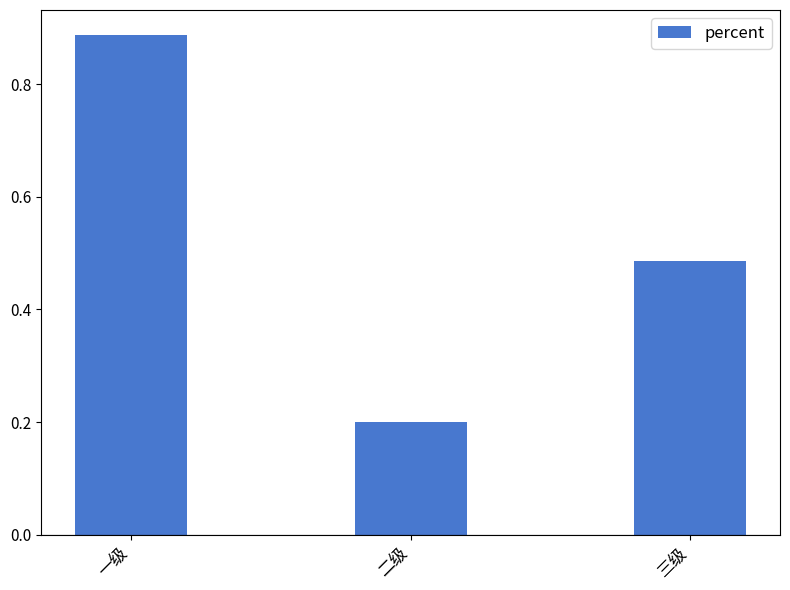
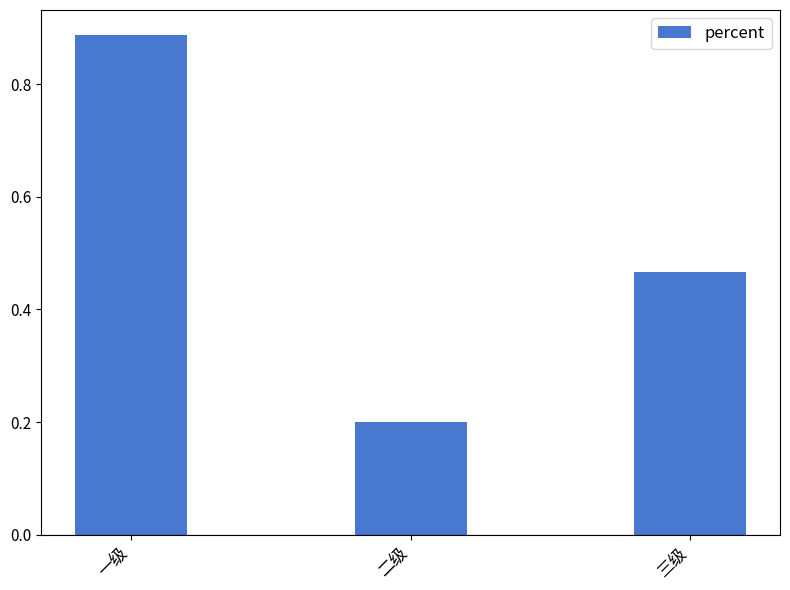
  {
    "一级": 0.89,
    "二级": 0.20,
-   "三级": 0.49
+   "三级": 0.47
  }
